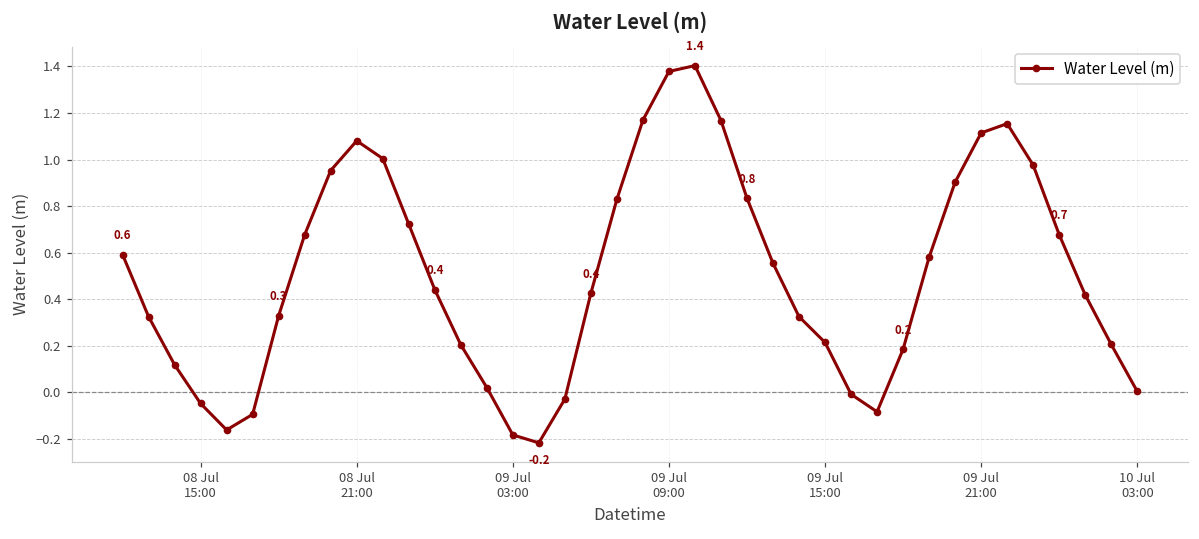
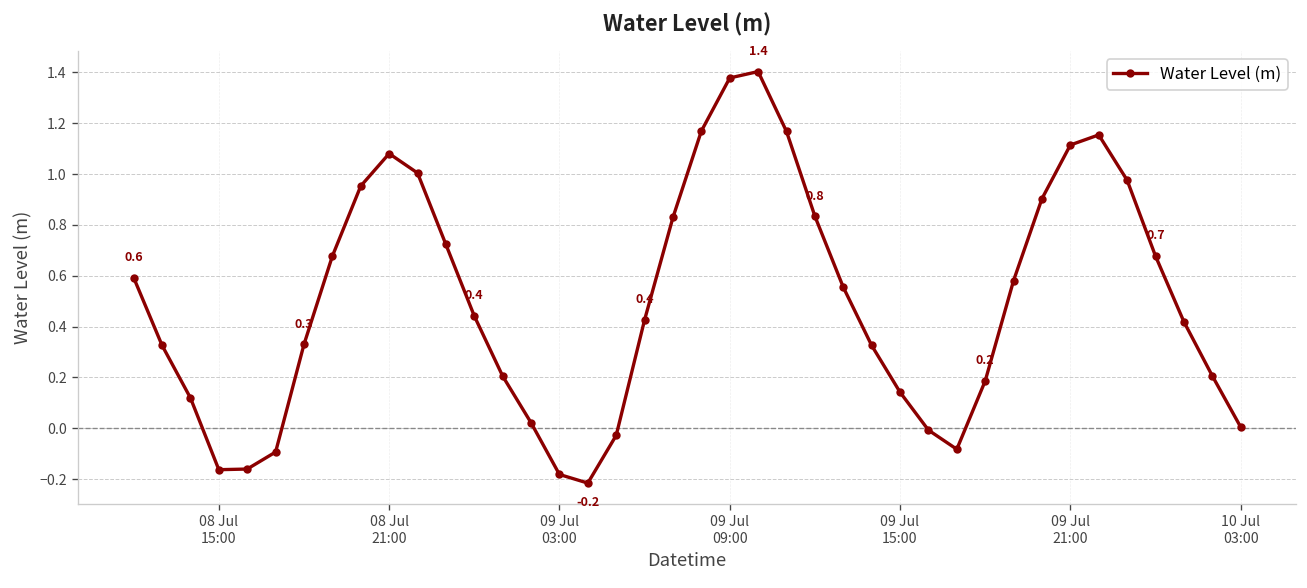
  {
-   "08 Jul 15:00": -0.05,
+   "08 Jul 15:00": -0.16,
    "08 Jul 21:00": 1.08,
-   "09 Jul 15:00": 0.21,
+   "09 Jul 15:00": 0.14,
    "09 Jul 21:00": 1.11,
    "10 Jul 03:00": 0.00
  }
